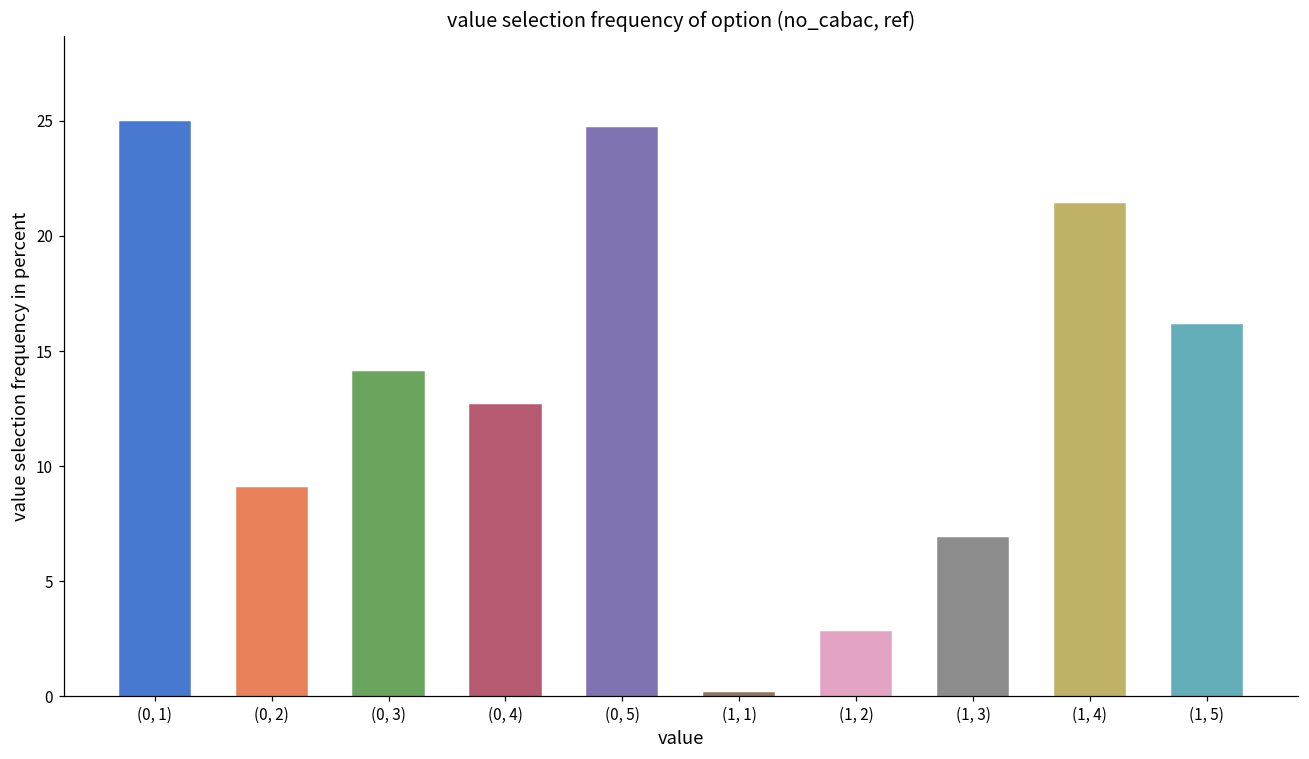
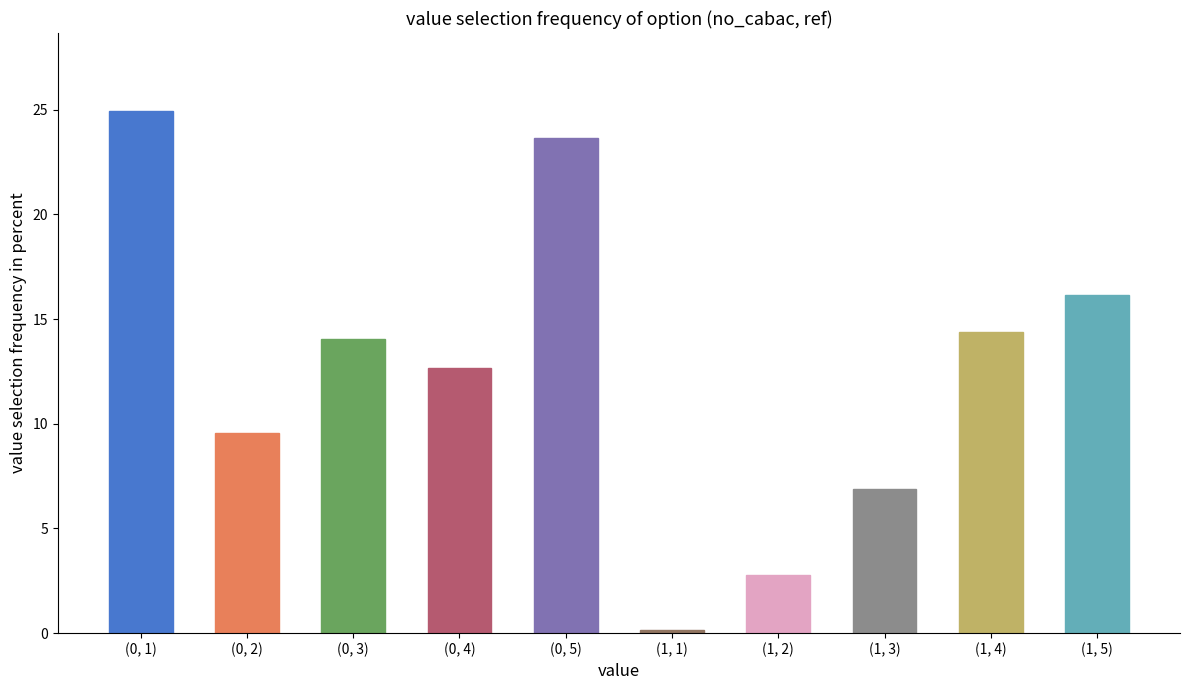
  {
    "(0, 1)": 24.9,
-   "(0, 2)": 9.1,
+   "(0, 2)": 9.6,
    "(0, 3)": 14.1,
    "(0, 4)": 12.7,
-   "(0, 5)": 24.7,
+   "(0, 5)": 23.6,
    "(1, 1)": 0.1,
    "(1, 2)": 2.8,
    "(1, 3)": 6.9,
-   "(1, 4)": 21.4,
+   "(1, 4)": 14.4,
    "(1, 5)": 16.2
  }
